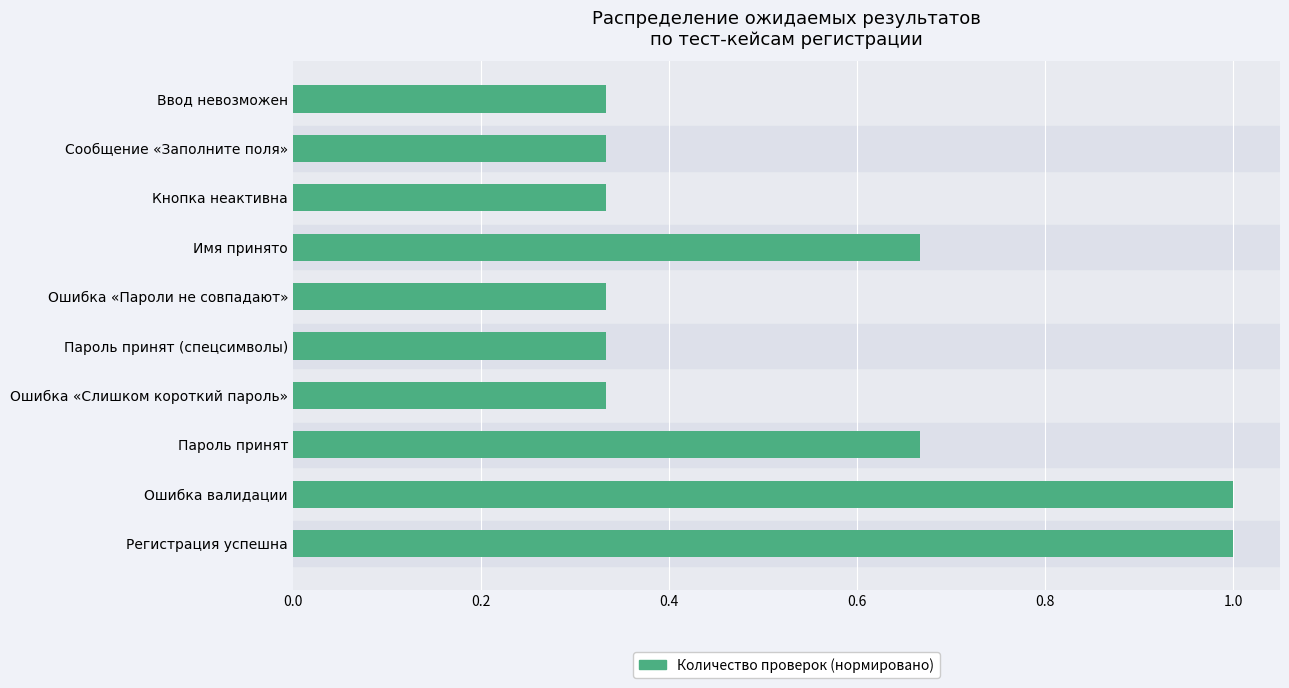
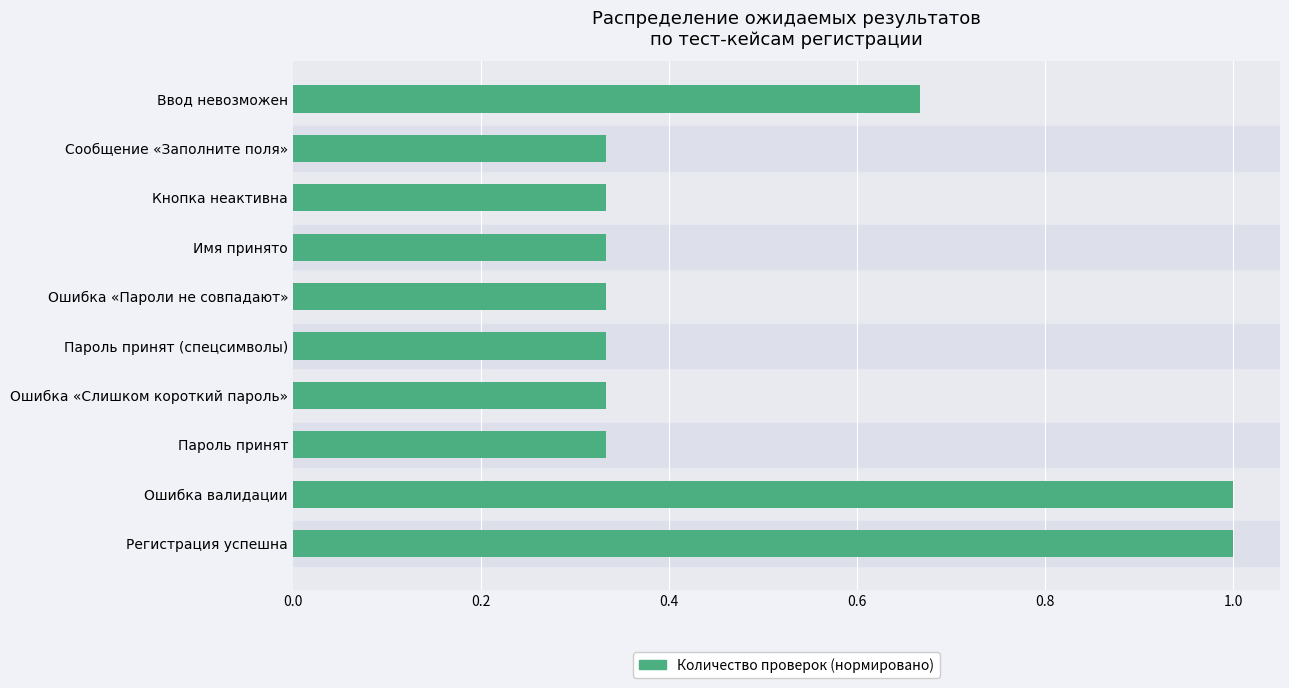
  {
-   "Ввод невозможен": 0.33,
+   "Ввод невозможен": 0.67,
    "Сообщение «Заполните поля»": 0.33,
    "Кнопка неактивна": 0.33,
-   "Имя принято": 0.67,
+   "Имя принято": 0.33,
    "Ошибка «Пароли не совпадают»": 0.33,
    "Пароль принят (спецсимволы)": 0.33,
    "Ошибка «Слишком короткий пароль»": 0.33,
-   "Пароль принят": 0.67,
+   "Пароль принят": 0.33,
    "Ошибка валидации": 1.00,
    "Регистрация успешна": 1.00
  }
